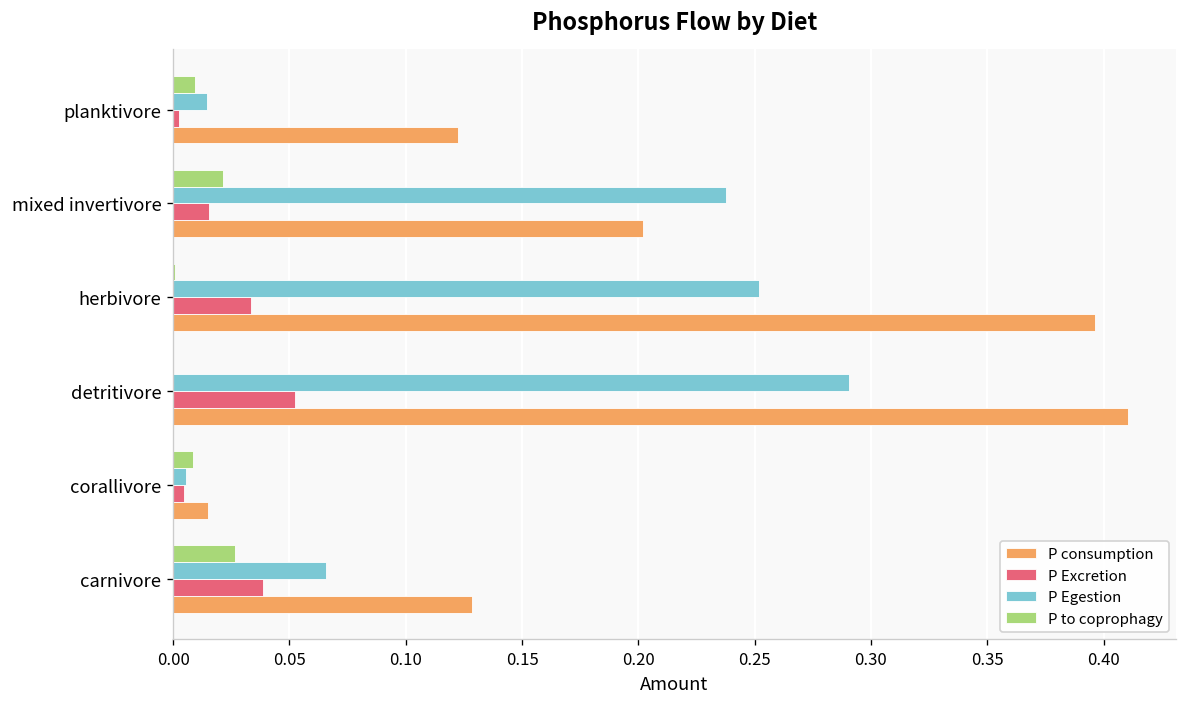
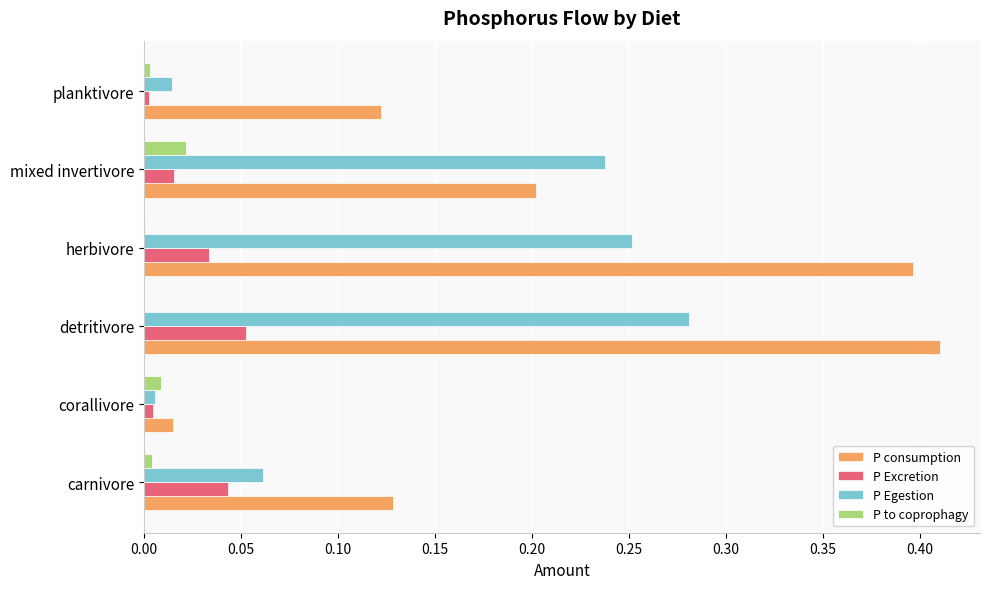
  {
    "P consumption": {
      "planktivore": 0.122,
      "mixed invertivore": 0.202,
      "herbivore": 0.396,
      "detritivore": 0.411,
      "corallivore": 0.015,
      "carnivore": 0.128
    },
    "P Excretion": {
      "planktivore": 0.003,
      "mixed invertivore": 0.015,
      "herbivore": 0.034,
      "detritivore": 0.053,
      "corallivore": 0.005,
-     "carnivore": 0.038
+     "carnivore": 0.043
    },
    "P Egestion": {
      "planktivore": 0.014,
      "mixed invertivore": 0.238,
      "herbivore": 0.252,
-     "detritivore": 0.290,
+     "detritivore": 0.281,
      "corallivore": 0.006,
-     "carnivore": 0.066
+     "carnivore": 0.061
    },
    "P to coprophagy": {
-     "planktivore": 0.009,
+     "planktivore": 0.003,
      "mixed invertivore": 0.021,
      "detritivore": 0.000,
      "corallivore": 0.008,
-     "carnivore": 0.027
+     "carnivore": 0.004
    }
  }
